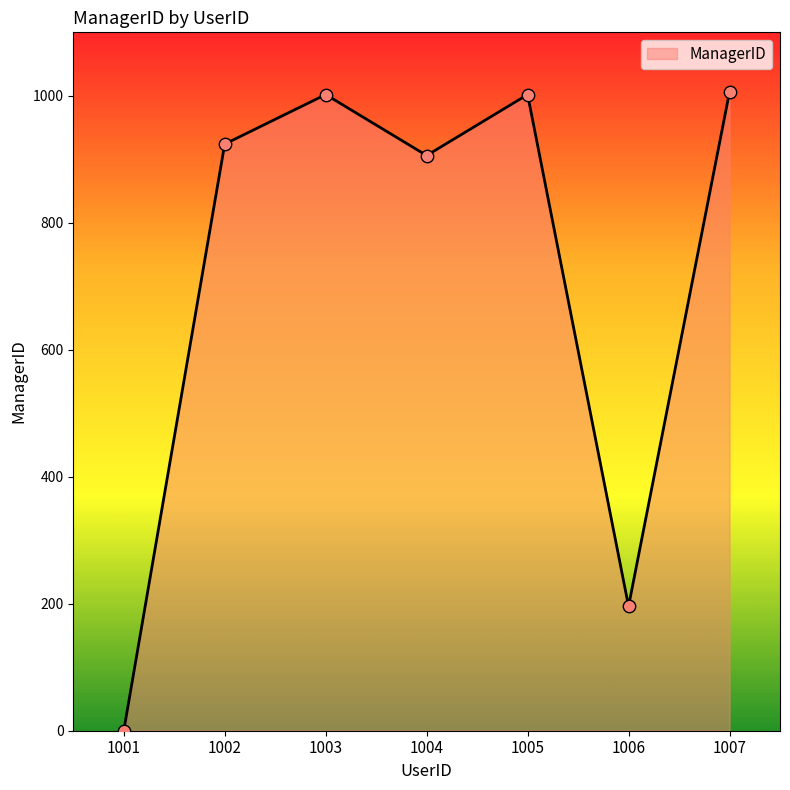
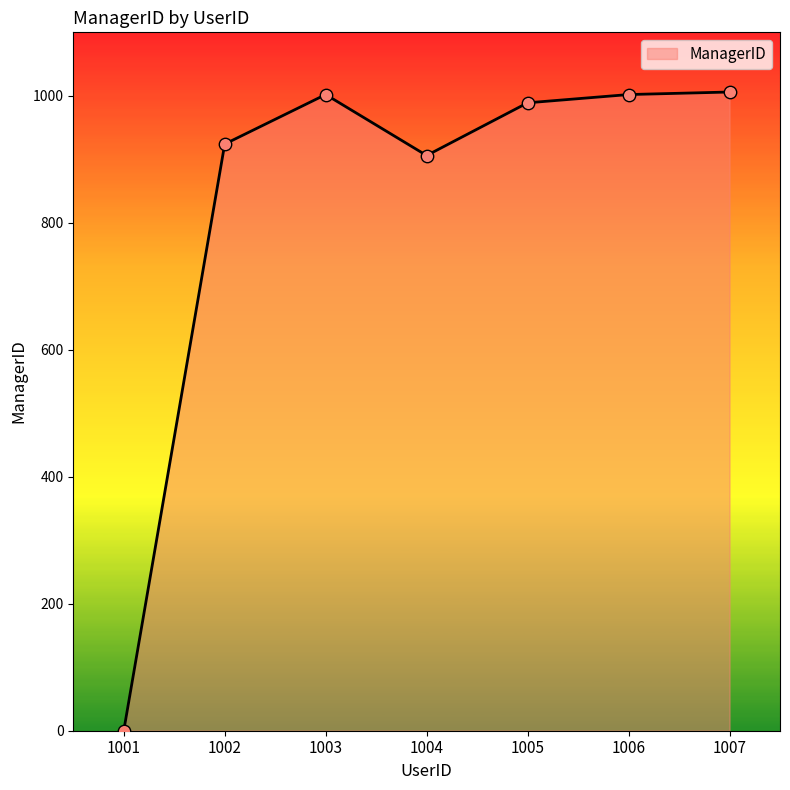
  {
    "1001": 0,
    "1002": 920,
    "1003": 1000,
    "1004": 910,
-   "1005": 1000,
-   "1006": 200,
+   "1005": 990,
+   "1006": 1000,
    "1007": 1010
  }
